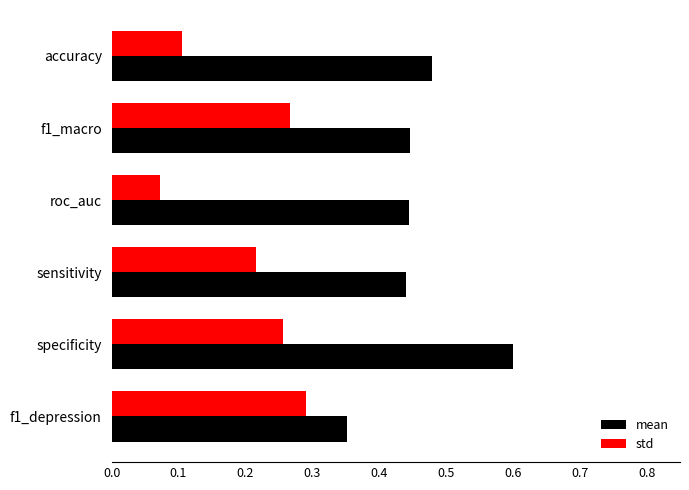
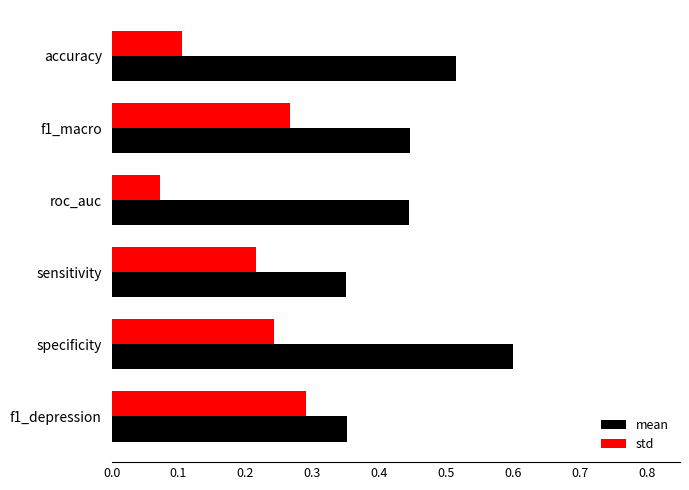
  {
    "mean": {
-     "accuracy": 0.48,
+     "accuracy": 0.51,
      "f1_macro": 0.45,
      "roc_auc": 0.44,
-     "sensitivity": 0.44,
+     "sensitivity": 0.35,
      "specificity": 0.60,
      "f1_depression": 0.35
    },
    "std": {
      "accuracy": 0.10,
      "f1_macro": 0.27,
      "roc_auc": 0.07,
      "sensitivity": 0.22,
-     "specificity": 0.26,
+     "specificity": 0.24,
      "f1_depression": 0.29
    }
  }
